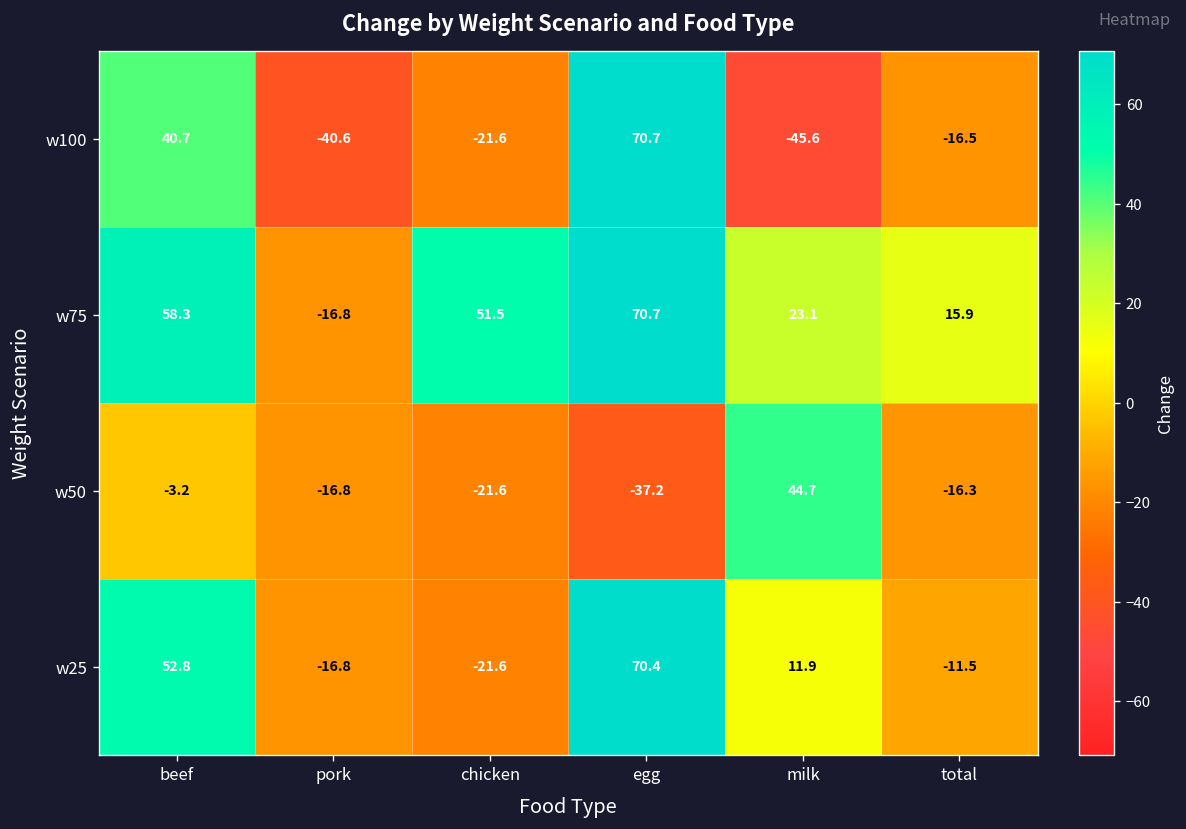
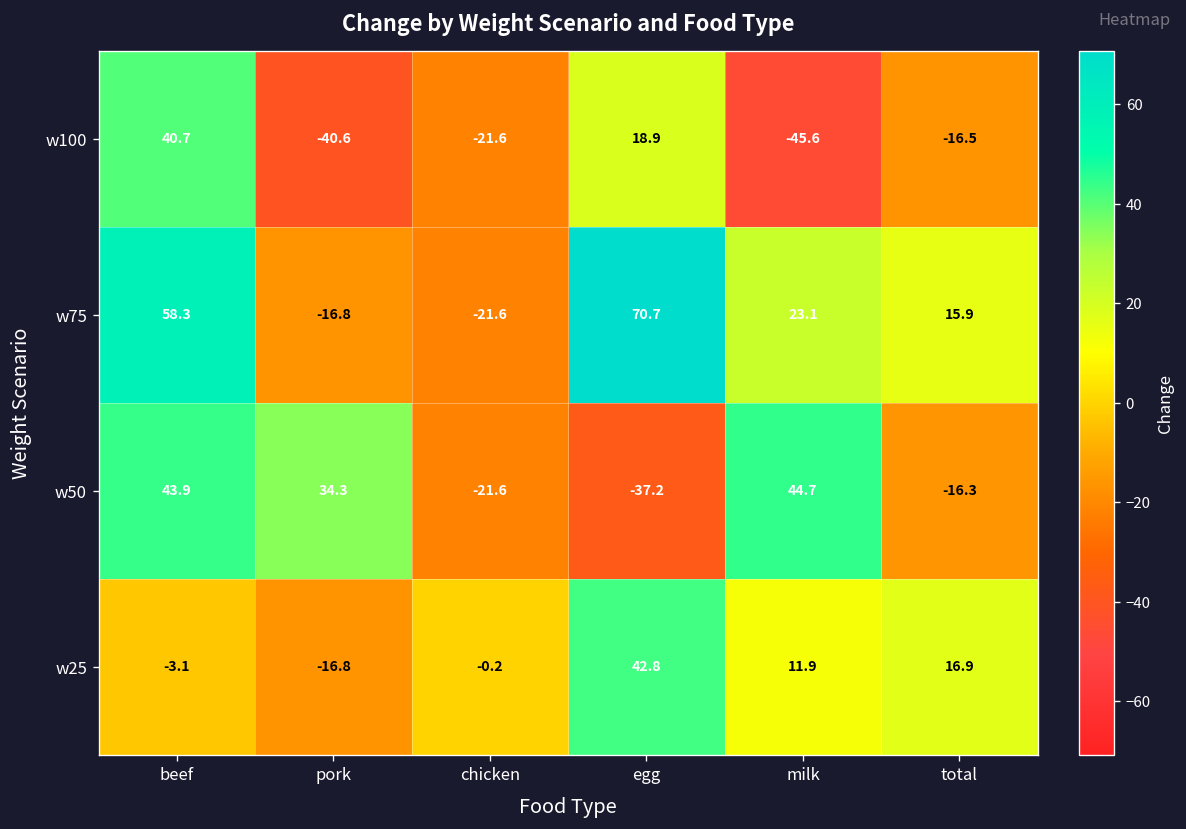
  {
    "w100": {
      "beef": 40.7,
      "pork": -40.6,
      "chicken": -21.6,
-     "egg": 70.7,
+     "egg": 18.9,
      "milk": -45.6,
      "total": -16.5
    },
    "w75": {
      "beef": 58.3,
      "pork": -16.8,
-     "chicken": 51.5,
+     "chicken": -21.6,
      "egg": 70.7,
      "milk": 23.1,
      "total": 15.9
    },
    "w50": {
-     "beef": -3.2,
-     "pork": -16.8,
+     "beef": 43.9,
+     "pork": 34.3,
      "chicken": -21.6,
      "egg": -37.2,
      "milk": 44.7,
      "total": -16.3
    },
    "w25": {
-     "beef": 52.8,
+     "beef": -3.1,
      "pork": -16.8,
-     "chicken": -21.6,
-     "egg": 70.4,
+     "chicken": -0.2,
+     "egg": 42.8,
      "milk": 11.9,
-     "total": -11.5
+     "total": 16.9
    }
  }
